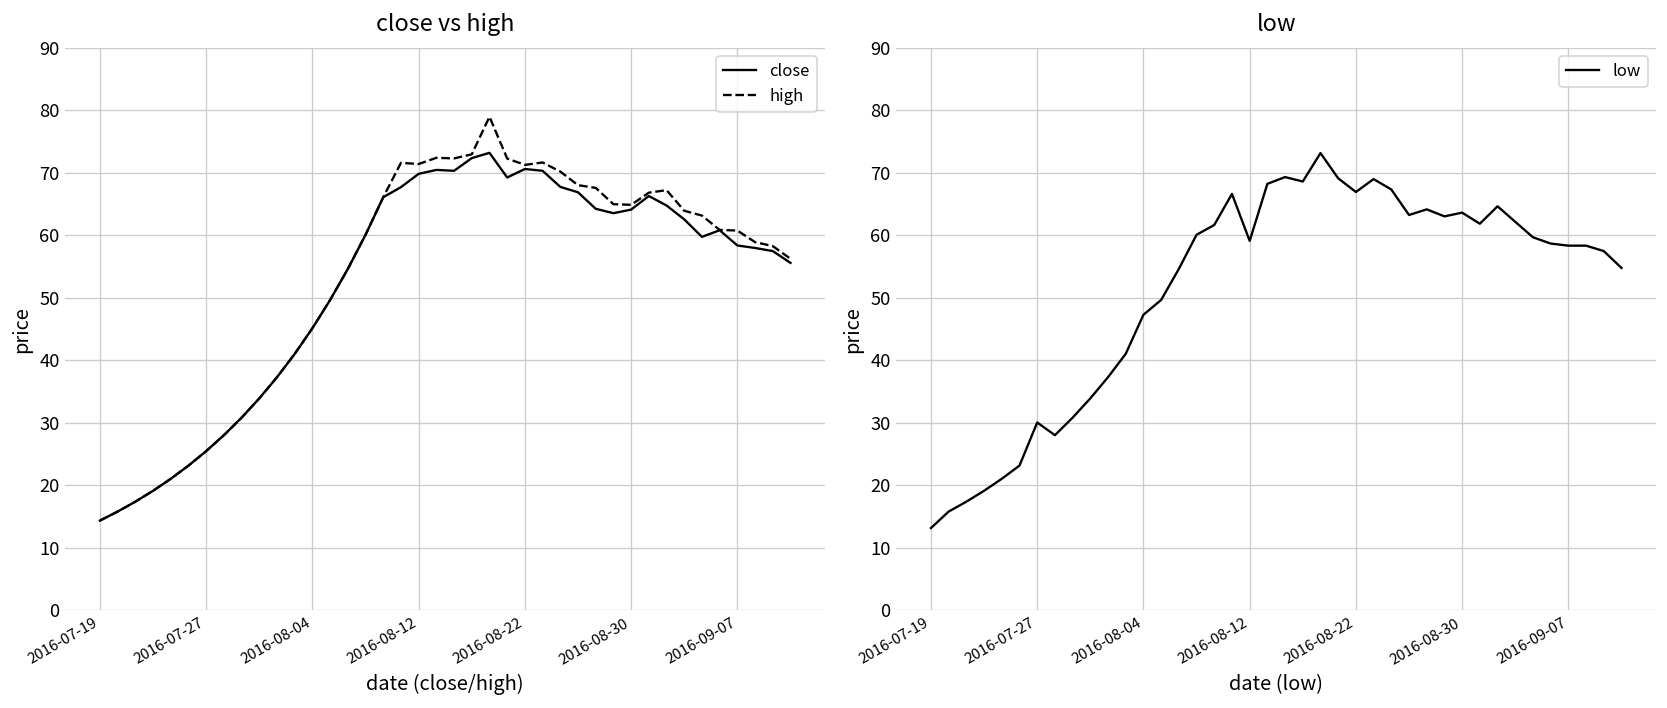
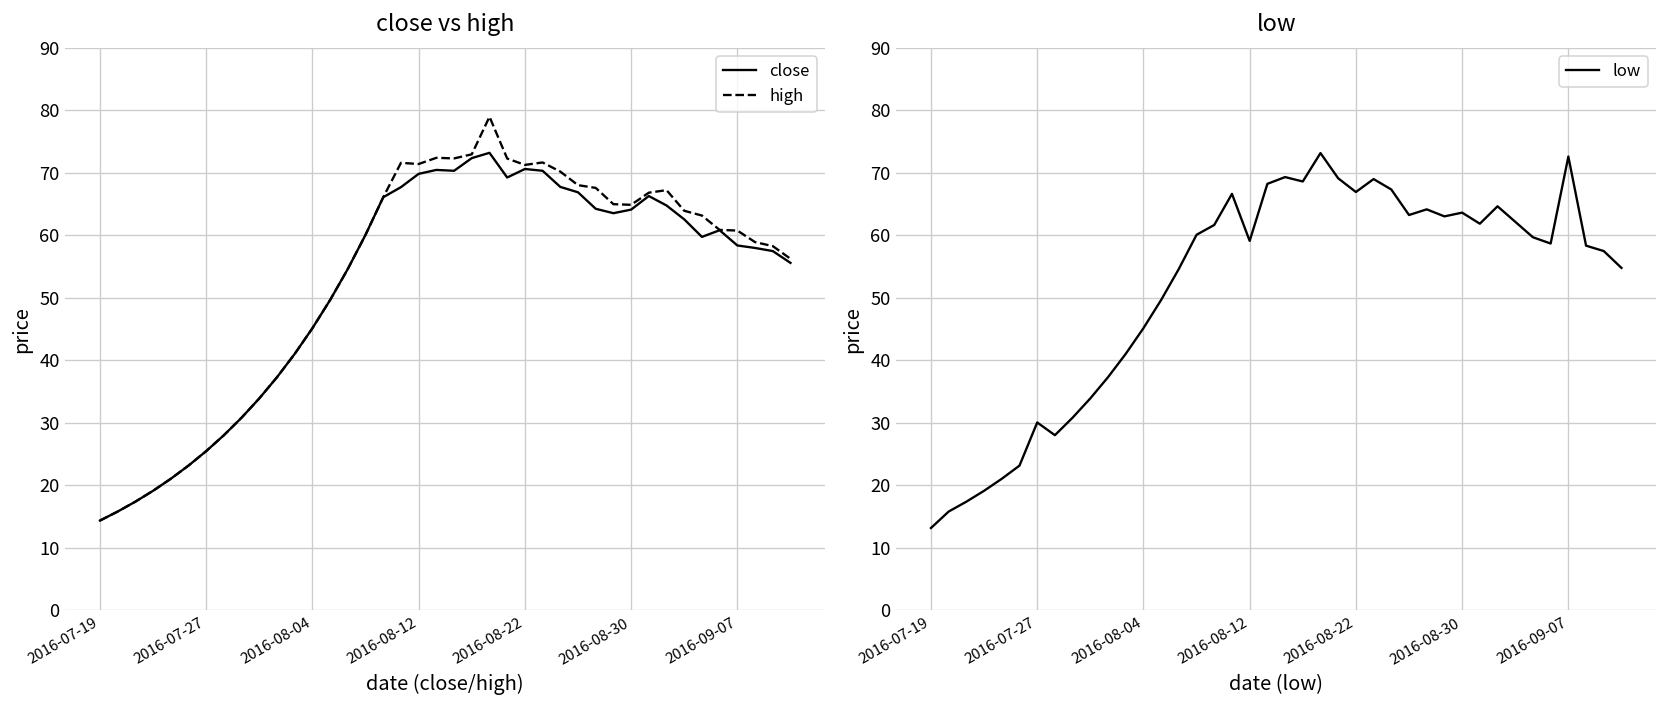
  {
    "low": {
      "2016-07-19": 13,
      "2016-07-27": 30,
-     "2016-08-04": 47,
+     "2016-08-04": 45,
      "2016-08-12": 59,
      "2016-08-22": 67,
      "2016-08-30": 64,
-     "2016-09-07": 58
+     "2016-09-07": 73
    }
  }
